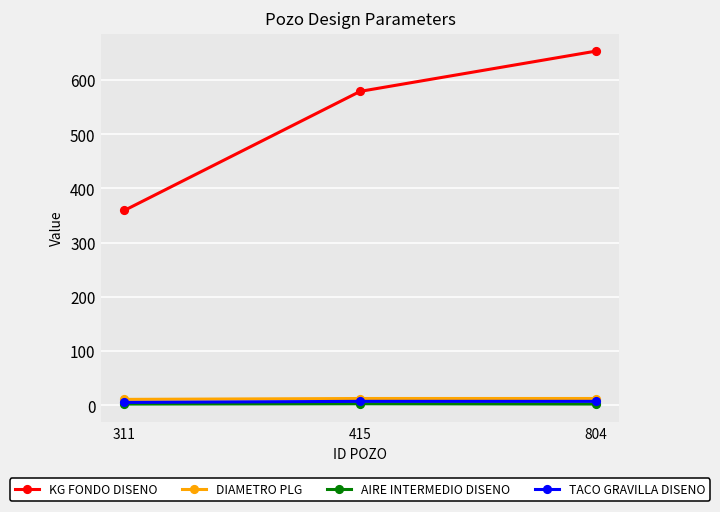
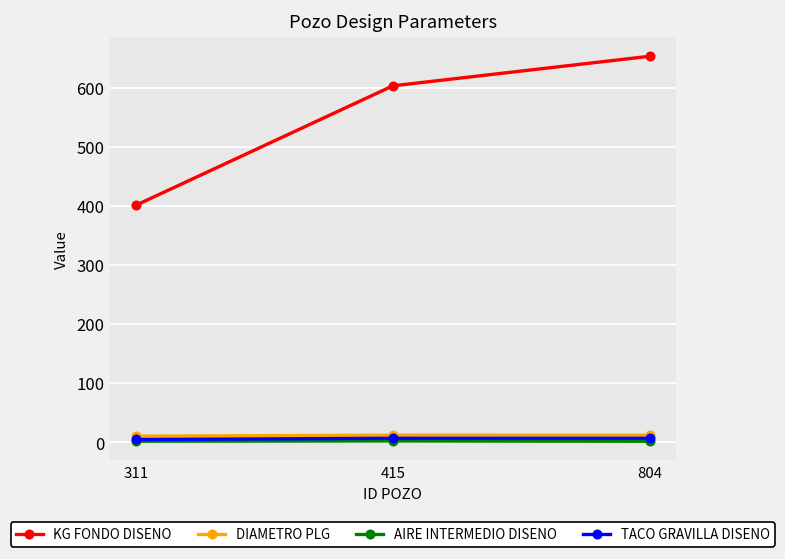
  {
    "KG FONDO DISENO": {
-     "311": 360,
-     "415": 580,
+     "311": 400,
+     "415": 600,
      "804": 650
    },
    "DIAMETRO PLG": {
      "311": 10
    }
  }
